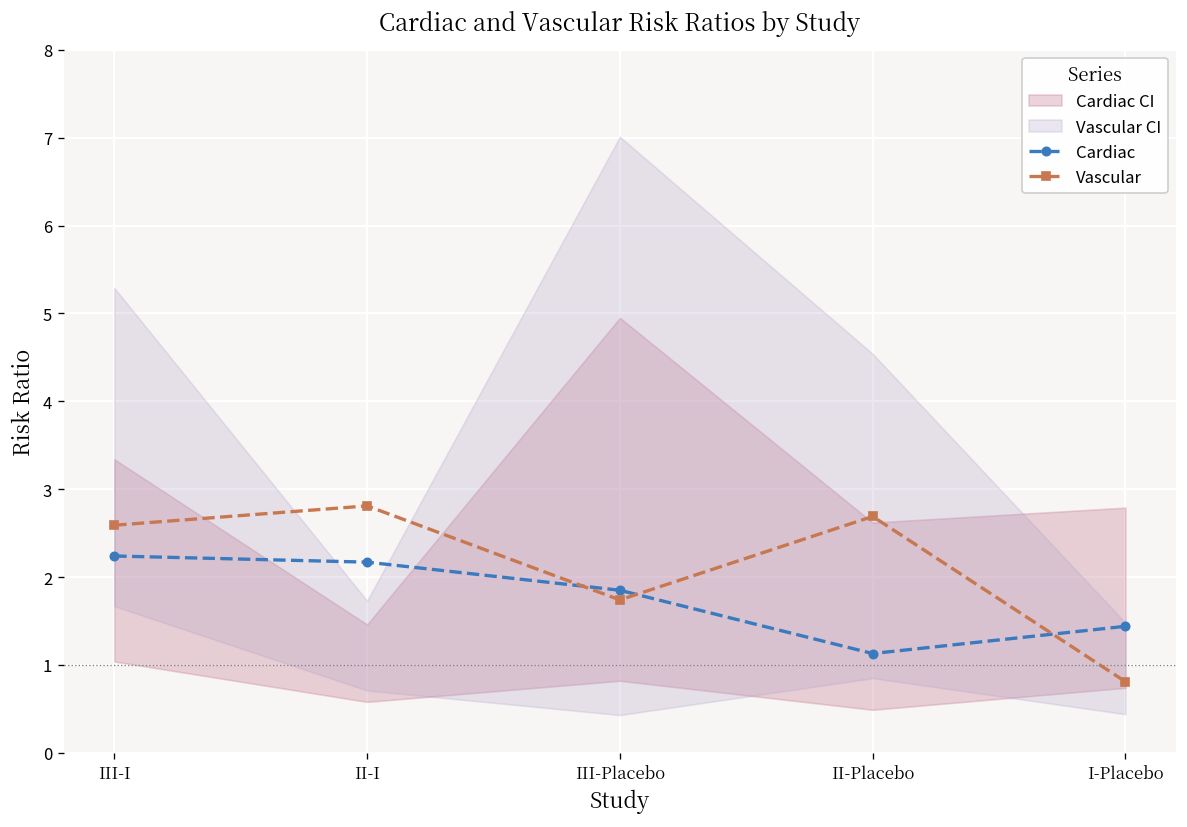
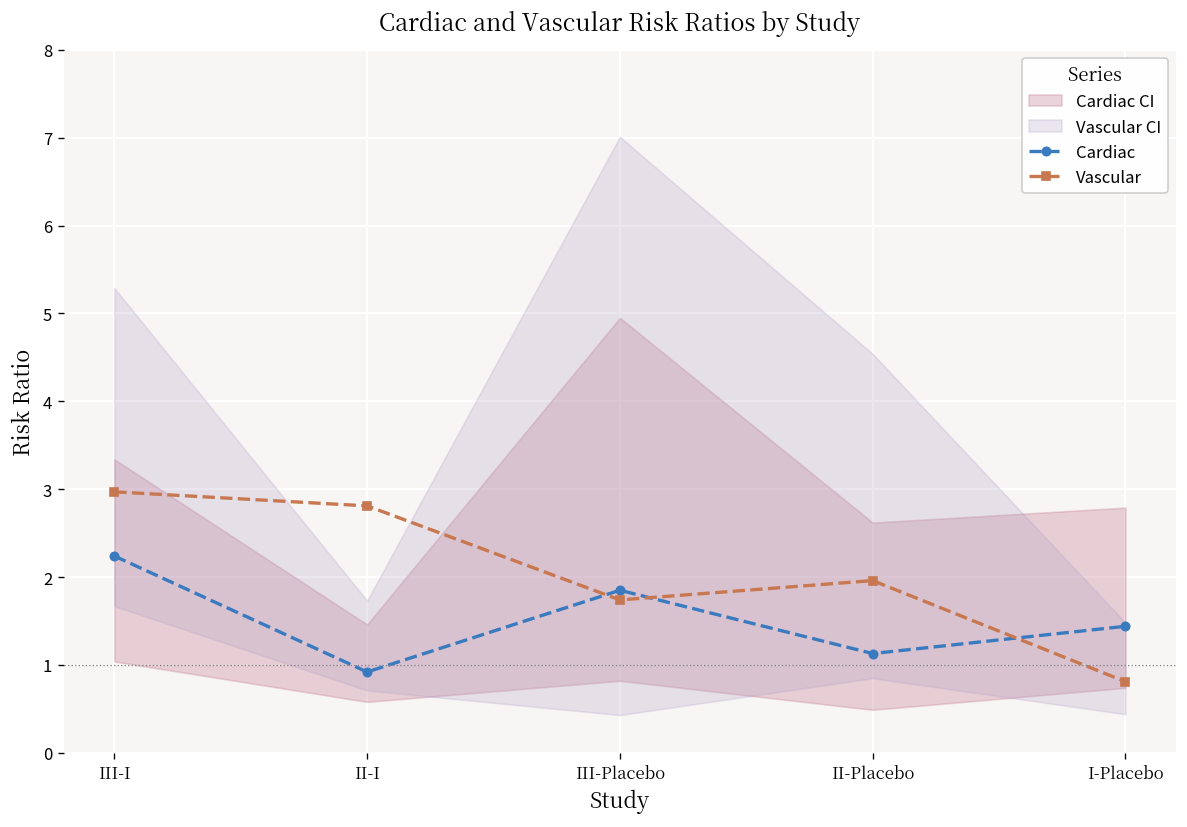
  {
    "Cardiac": {
      "III-I": 2.2,
-     "II-I": 2.2,
+     "II-I": 0.9,
      "III-Placebo": 1.9,
      "II-Placebo": 1.1,
      "I-Placebo": 1.4
    },
    "Vascular": {
-     "III-I": 2.6,
+     "III-I": 3.0,
      "II-I": 2.8,
      "III-Placebo": 1.7,
-     "II-Placebo": 2.7,
+     "II-Placebo": 2.0,
      "I-Placebo": 0.8
    }
  }
